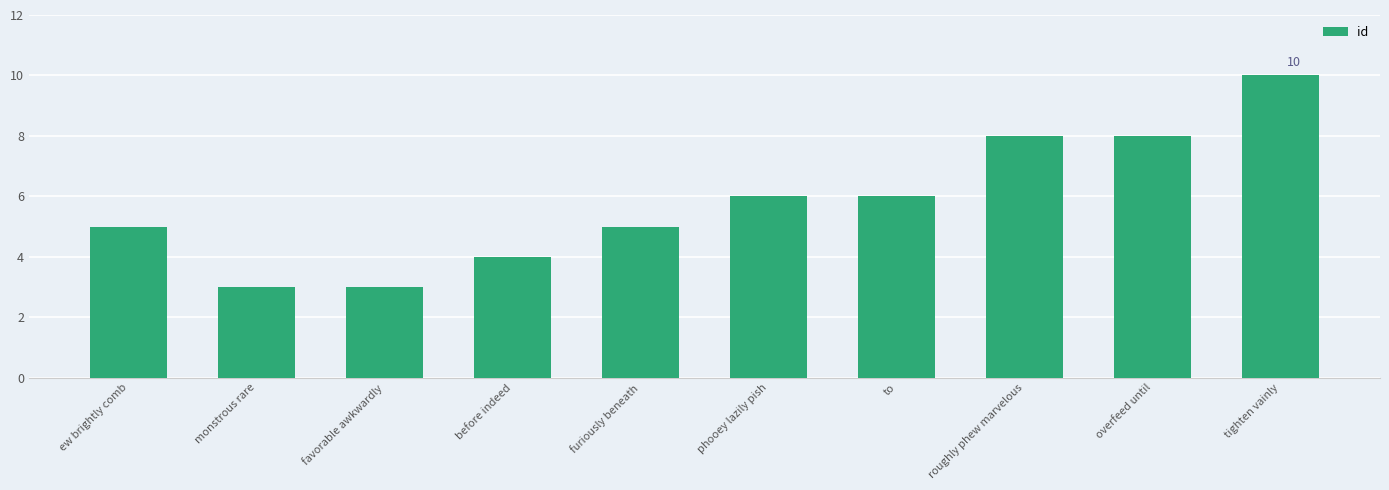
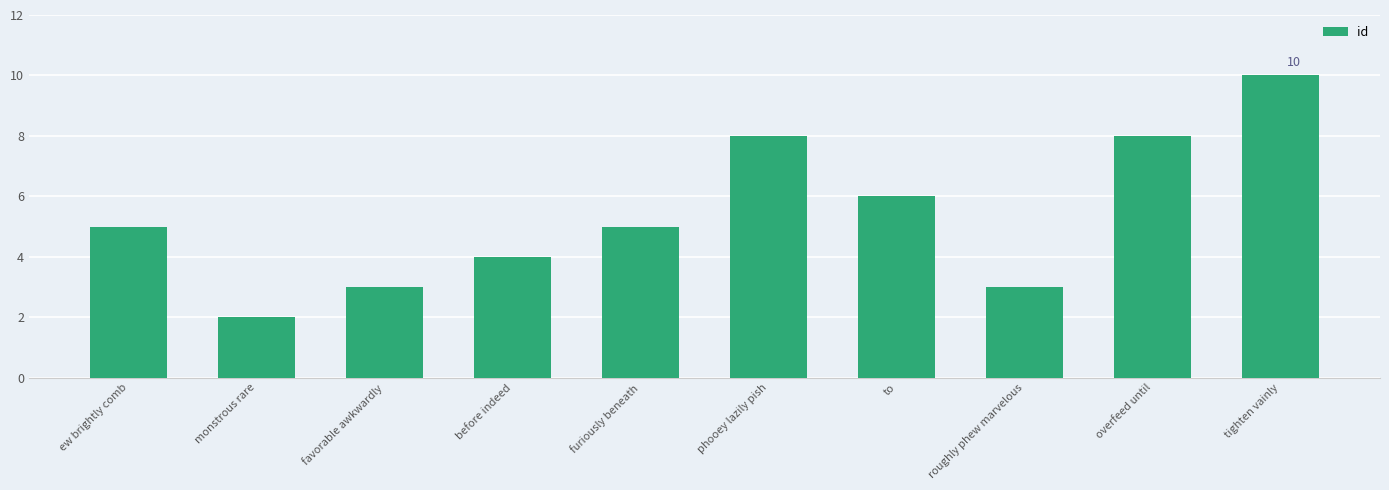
  {
    "ew brightly comb": 5,
-   "monstrous rare": 3,
+   "monstrous rare": 2,
    "favorable awkwardly": 3,
    "before indeed": 4,
    "furiously beneath": 5,
-   "phooey lazily pish": 6,
+   "phooey lazily pish": 8,
    "to": 6,
-   "roughly phew marvelous": 8,
+   "roughly phew marvelous": 3,
    "overfeed until": 8
  }
